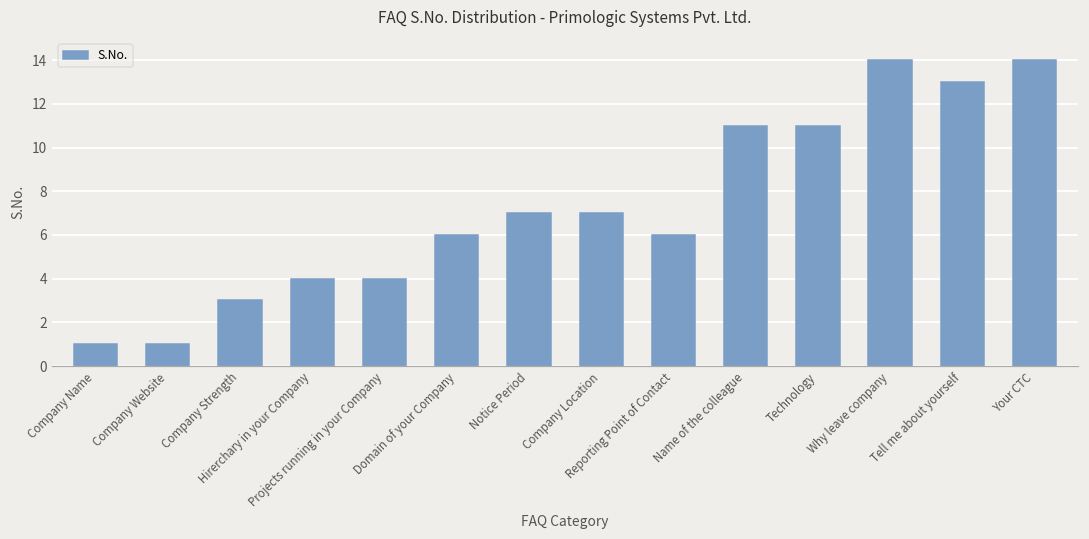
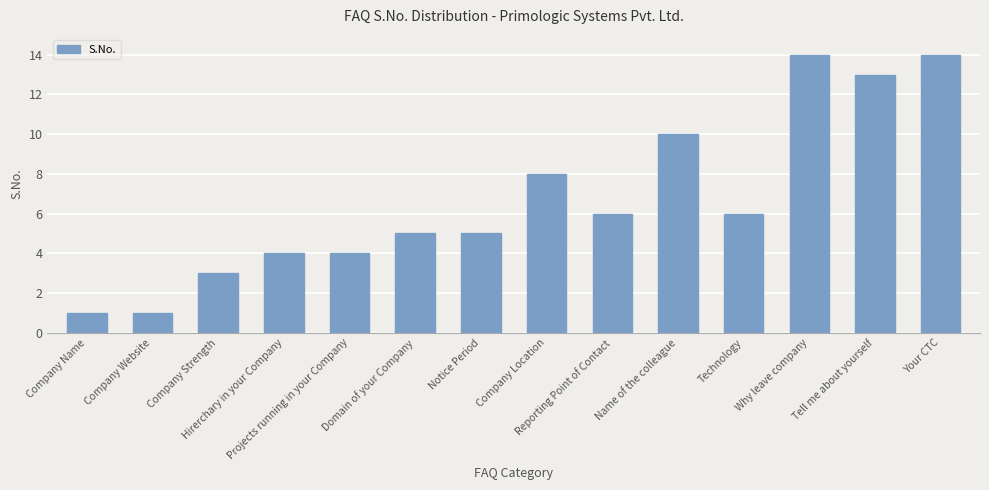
  {
    "Company Name": 1,
    "Company Website": 1,
    "Company Strength": 3,
    "Hirerchary in your Company": 4,
    "Projects running in your Company": 4,
-   "Domain of your Company": 6,
-   "Notice Period": 7,
-   "Company Location": 7,
+   "Domain of your Company": 5,
+   "Notice Period": 5,
+   "Company Location": 8,
    "Reporting Point of Contact": 6,
-   "Name of the colleague": 11,
-   "Technology": 11,
+   "Name of the colleague": 10,
+   "Technology": 6,
    "Why leave company": 14,
    "Tell me about yourself": 13,
    "Your CTC": 14
  }
